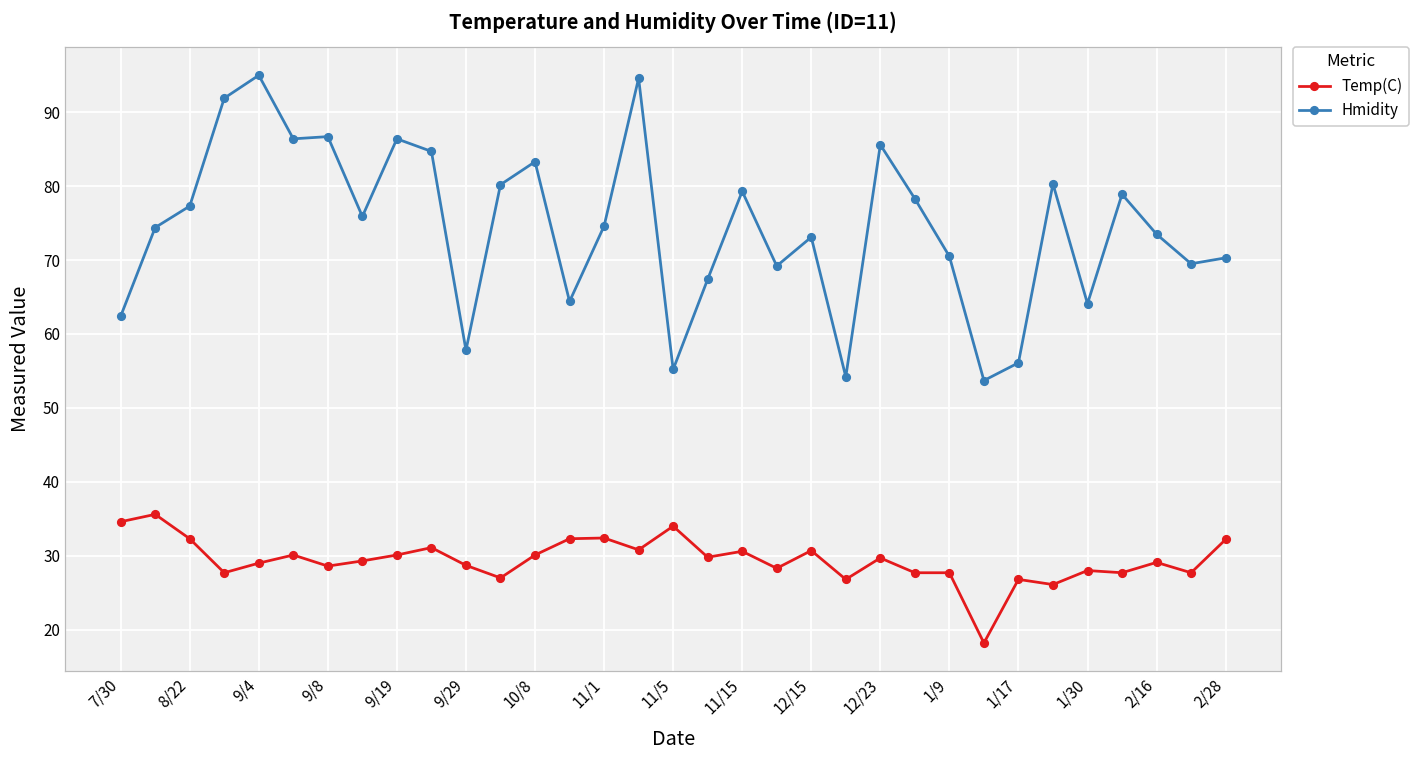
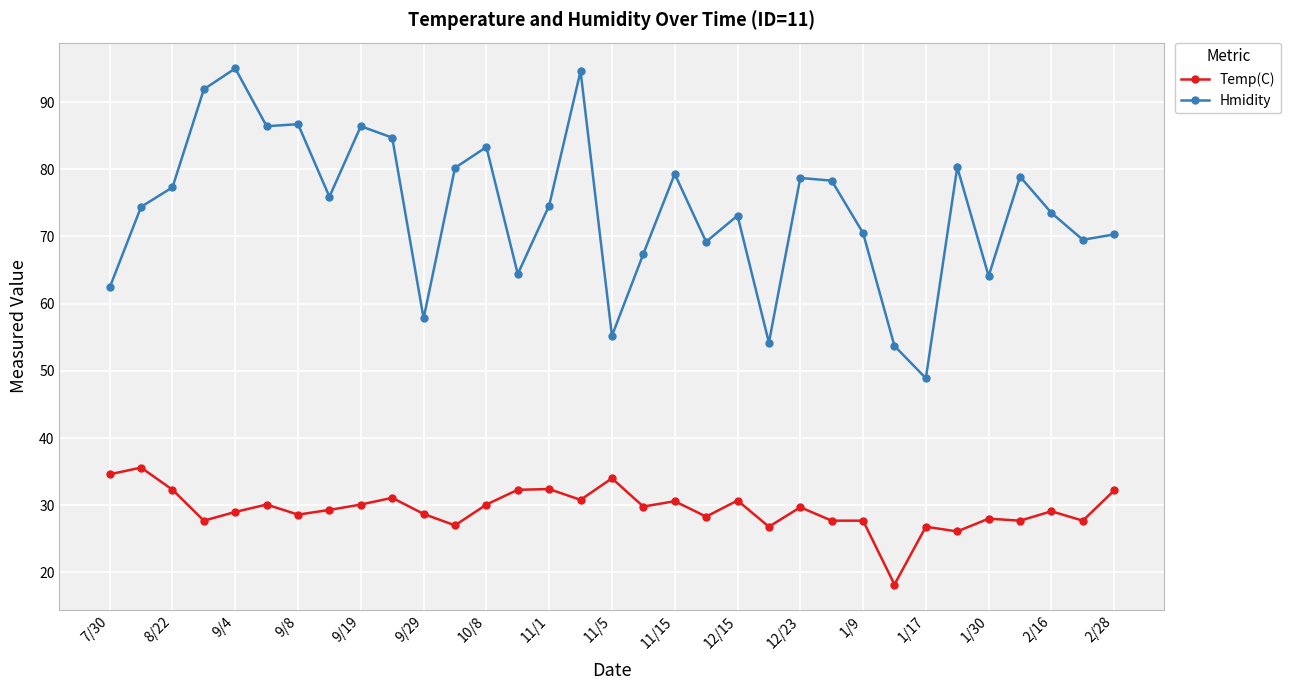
  {
    "Temp(C)": {
      "7/30": 35,
      "8/22": 32,
      "9/4": 29,
      "9/8": 29,
      "9/19": 30,
      "9/29": 29,
      "10/8": 30,
      "11/1": 32,
      "11/5": 34,
      "11/15": 31,
      "12/15": 31,
      "12/23": 30,
      "1/9": 28,
      "1/17": 27,
      "1/30": 28,
      "2/16": 29,
      "2/28": 32
    },
    "Hmidity": {
      "7/30": 62,
      "8/22": 77,
      "9/4": 95,
      "9/8": 87,
      "9/19": 86,
      "9/29": 58,
      "10/8": 83,
      "11/1": 75,
      "11/5": 55,
      "11/15": 79,
      "12/15": 73,
-     "12/23": 86,
+     "12/23": 79,
      "1/9": 71,
-     "1/17": 56,
+     "1/17": 49,
      "1/30": 64,
      "2/16": 74,
      "2/28": 70
    }
  }
